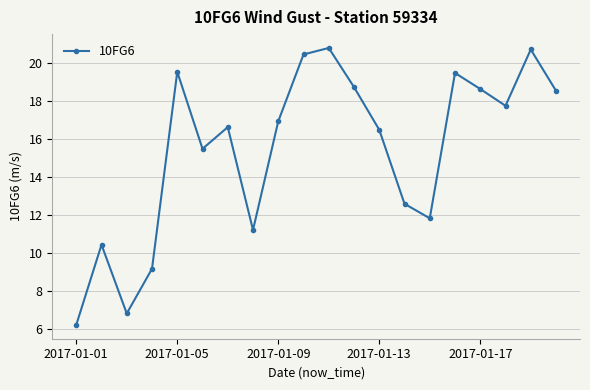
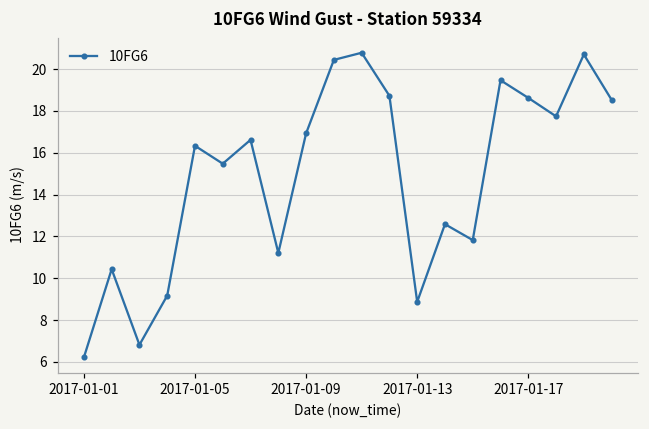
  {
    "2017-01-01": 6.2,
-   "2017-01-05": 19.5,
+   "2017-01-05": 16.3,
    "2017-01-09": 16.9,
-   "2017-01-13": 16.5,
+   "2017-01-13": 8.9,
    "2017-01-17": 18.6
  }
